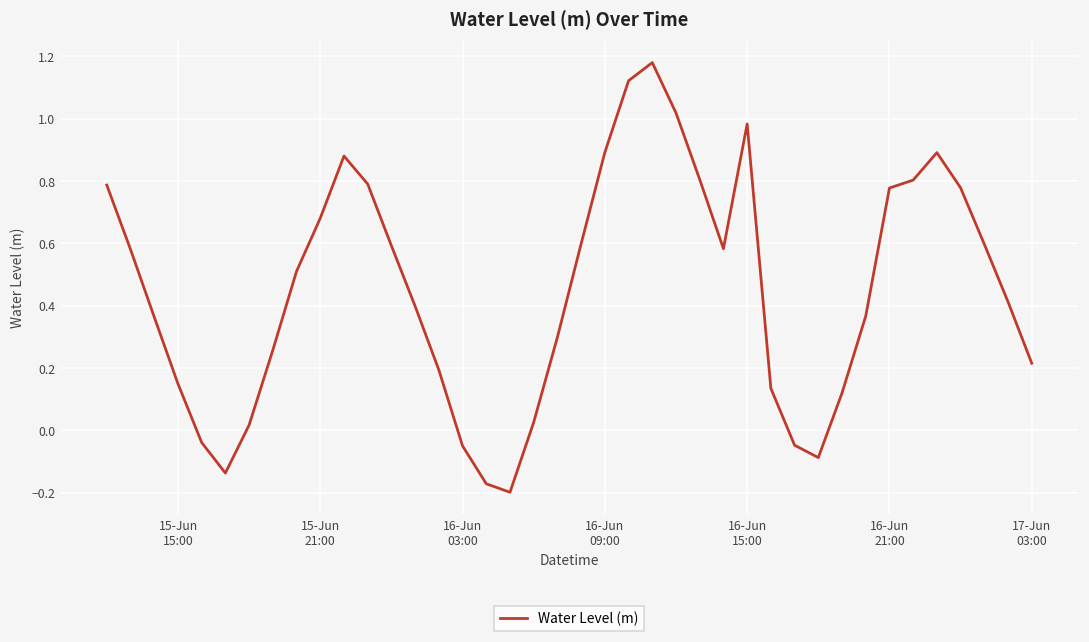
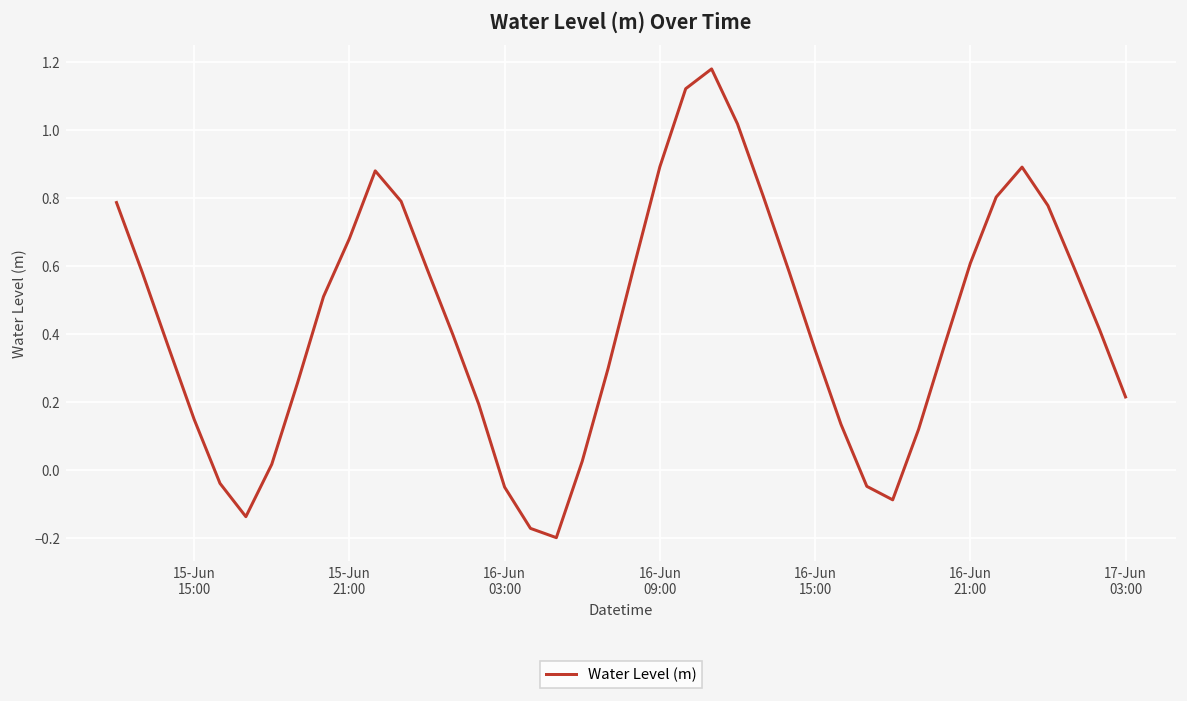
  {
    "15-Jun 15:00": 0.15,
    "15-Jun 21:00": 0.68,
    "16-Jun 03:00": -0.05,
    "16-Jun 09:00": 0.89,
-   "16-Jun 15:00": 0.98,
-   "16-Jun 21:00": 0.78,
+   "16-Jun 15:00": 0.35,
+   "16-Jun 21:00": 0.61,
    "17-Jun 03:00": 0.22
  }
